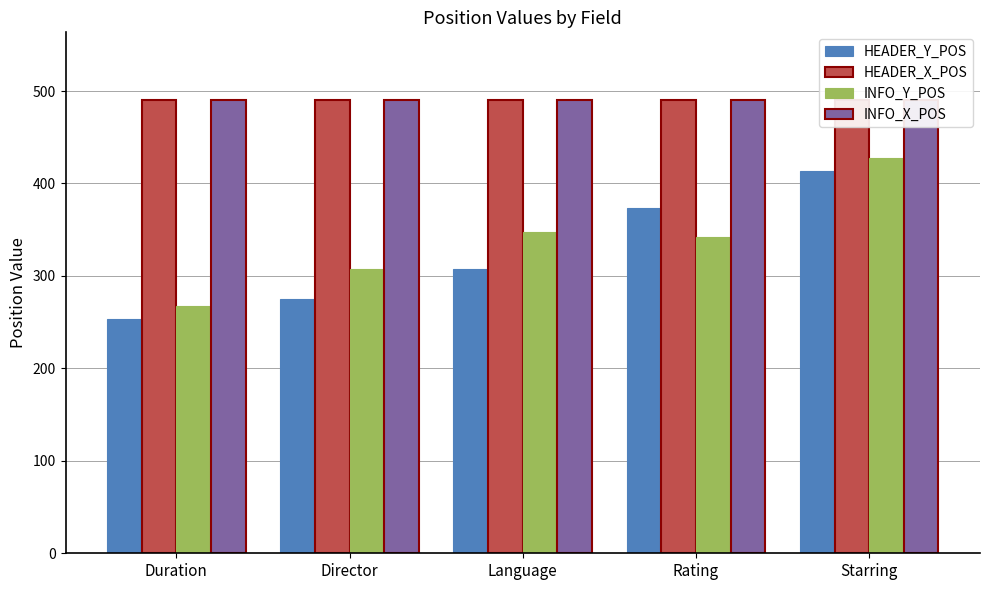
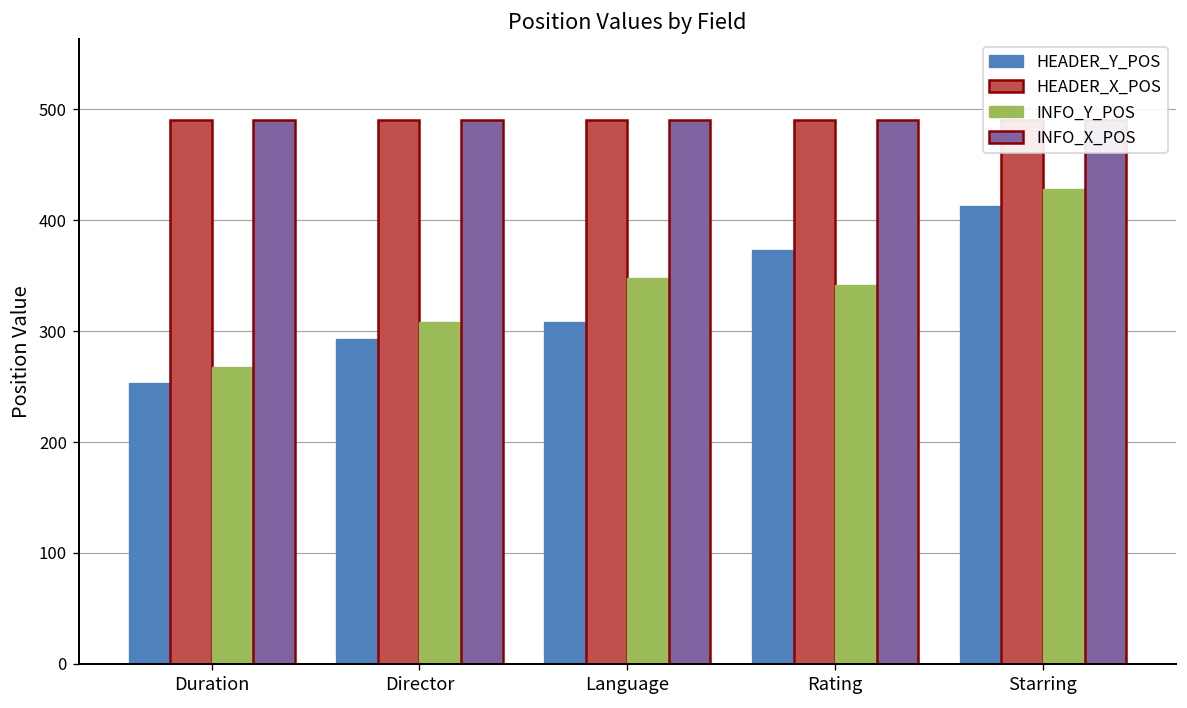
  {
    "HEADER_Y_POS": {
      "Duration": 250,
-     "Director": 280,
+     "Director": 290,
      "Language": 310,
      "Rating": 370,
      "Starring": 410
    },
    "HEADER_X_POS": {
      "Duration": 490,
      "Director": 490,
      "Language": 490,
      "Rating": 490
    },
    "INFO_Y_POS": {
      "Duration": 270,
      "Director": 310,
      "Language": 350,
      "Rating": 340,
      "Starring": 430
    },
    "INFO_X_POS": {
      "Duration": 490,
      "Director": 490,
      "Language": 490,
      "Rating": 490
    }
  }
